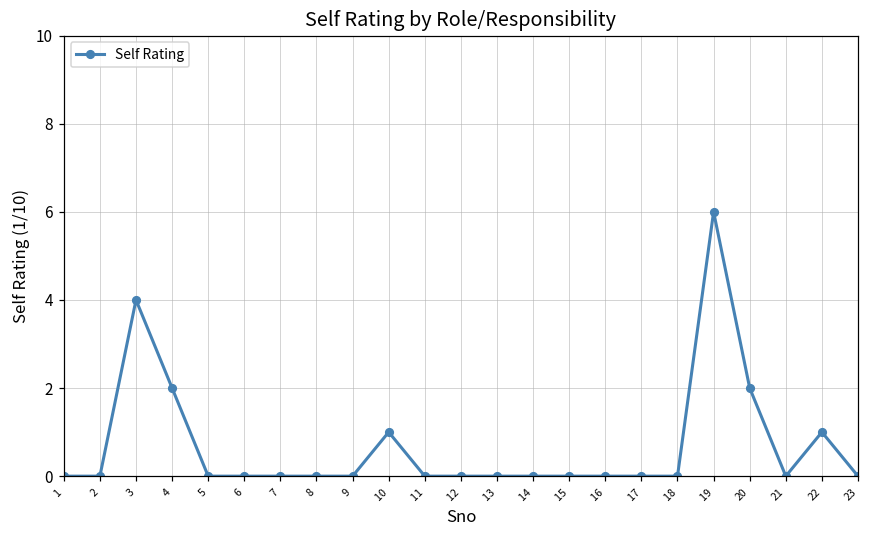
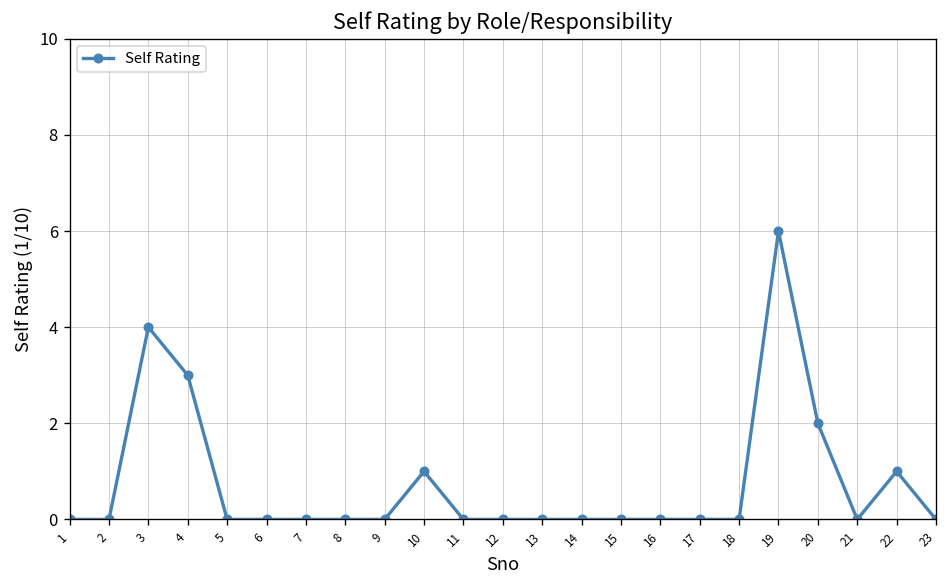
  {
    "1": 0,
    "2": 0,
    "3": 4,
-   "4": 2,
+   "4": 3,
    "5": 0,
    "6": 0,
    "7": 0,
    "8": 0,
    "9": 0,
    "10": 1,
    "11": 0,
    "12": 0,
    "13": 0,
    "14": 0,
    "15": 0,
    "16": 0,
    "17": 0,
    "18": 0,
    "19": 6,
    "20": 2,
    "21": 0,
    "22": 1,
    "23": 0
  }
